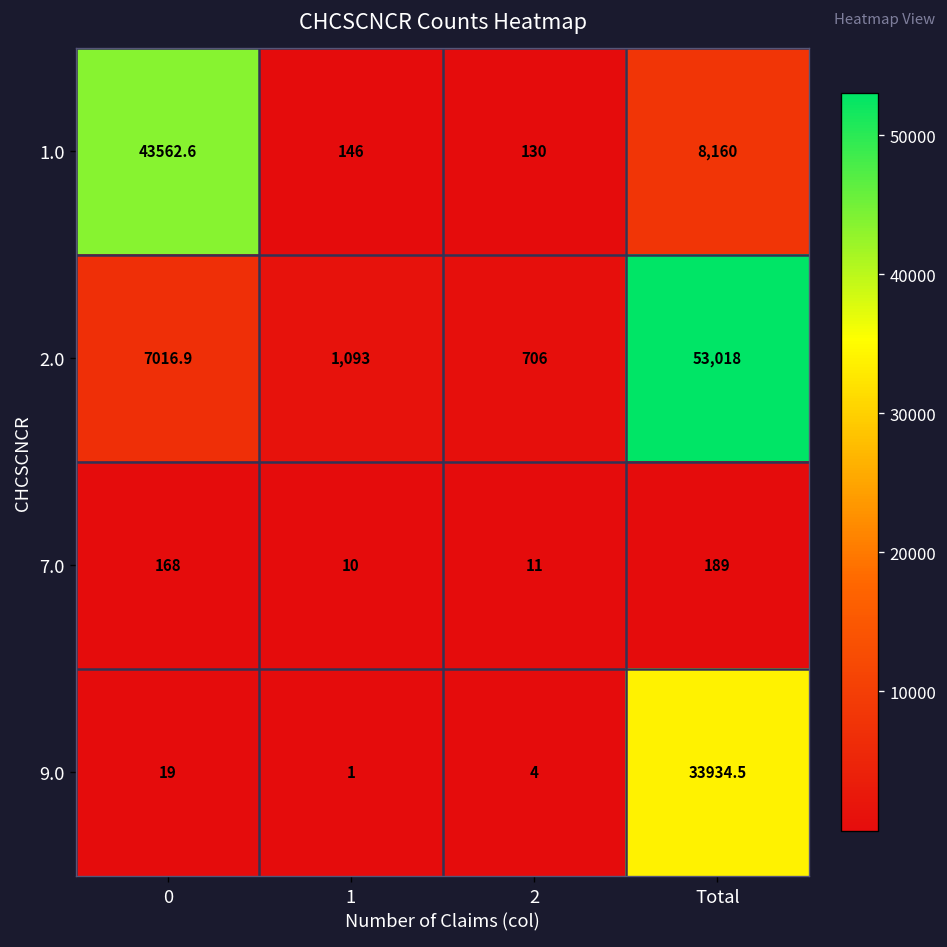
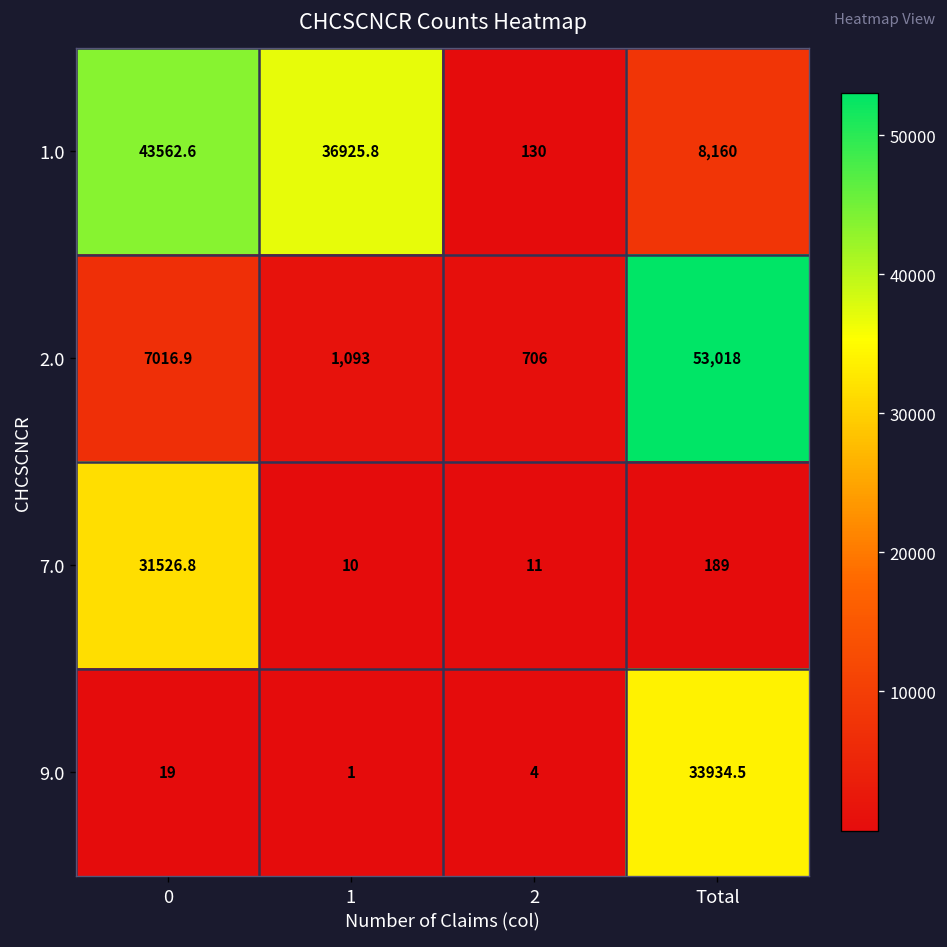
  {
    "1.0": {
      "0": "43562.6",
-     "1": "146",
+     "1": "36925.8",
      "2": "130",
      "Total": "8,160"
    },
    "2.0": {
      "0": "7016.9",
      "1": "1,093",
      "2": "706",
      "Total": "53,018"
    },
    "7.0": {
-     "0": "168",
+     "0": "31526.8",
      "1": "10",
      "2": "11",
      "Total": "189"
    },
    "9.0": {
      "0": "19",
      "1": "1",
      "2": "4",
      "Total": "33934.5"
    }
  }
